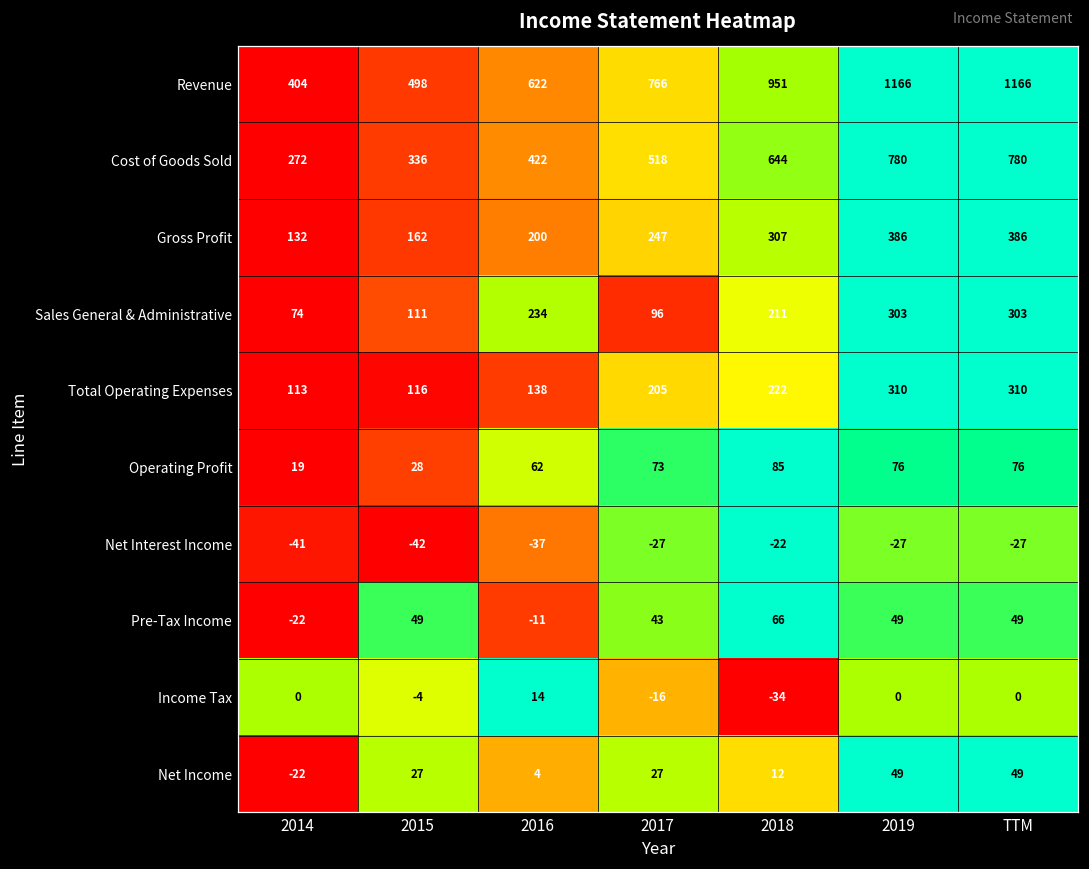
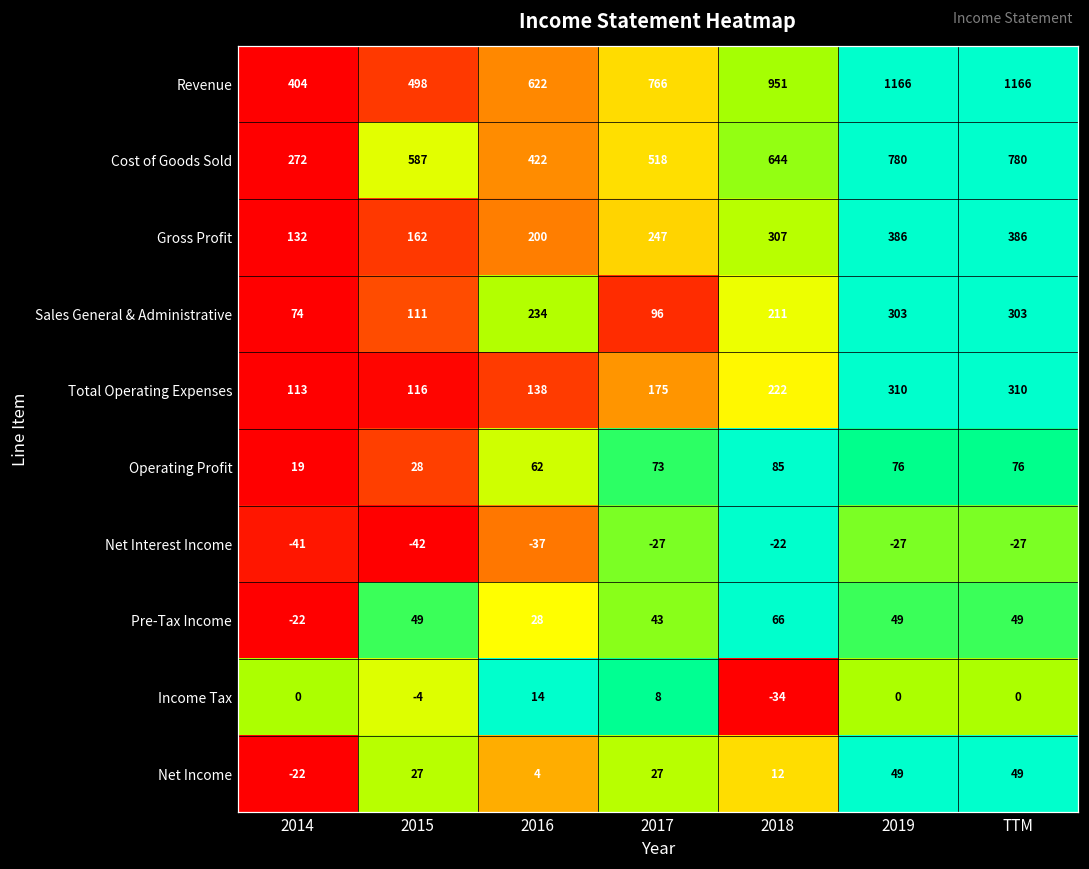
  {
    "Revenue": {
      "2014": 404,
      "2015": 498,
      "2016": 622,
      "2017": 766,
      "2018": 951,
      "2019": 1166,
      "TTM": 1166
    },
    "Cost of Goods Sold": {
      "2014": 272,
-     "2015": 336,
+     "2015": 587,
      "2016": 422,
      "2017": 518,
      "2018": 644,
      "2019": 780,
      "TTM": 780
    },
    "Gross Profit": {
      "2014": 132,
      "2015": 162,
      "2016": 200,
      "2017": 247,
      "2018": 307,
      "2019": 386,
      "TTM": 386
    },
    "Sales General & Administrative": {
      "2014": 74,
      "2015": 111,
      "2016": 234,
      "2017": 96,
      "2018": 211,
      "2019": 303,
      "TTM": 303
    },
    "Total Operating Expenses": {
      "2014": 113,
      "2015": 116,
      "2016": 138,
-     "2017": 205,
+     "2017": 175,
      "2018": 222,
      "2019": 310,
      "TTM": 310
    },
    "Operating Profit": {
      "2014": 19,
      "2015": 28,
      "2016": 62,
      "2017": 73,
      "2018": 85,
      "2019": 76,
      "TTM": 76
    },
    "Net Interest Income": {
      "2014": -41,
      "2015": -42,
      "2016": -37,
      "2017": -27,
      "2018": -22,
      "2019": -27,
      "TTM": -27
    },
    "Pre-Tax Income": {
      "2014": -22,
      "2015": 49,
-     "2016": -11,
+     "2016": 28,
      "2017": 43,
      "2018": 66,
      "2019": 49,
      "TTM": 49
    },
    "Income Tax": {
      "2014": 0,
      "2015": -4,
      "2016": 14,
-     "2017": -16,
+     "2017": 8,
      "2018": -34,
      "2019": 0,
      "TTM": 0
    },
    "Net Income": {
      "2014": -22,
      "2015": 27,
      "2016": 4,
      "2017": 27,
      "2018": 12,
      "2019": 49,
      "TTM": 49
    }
  }
